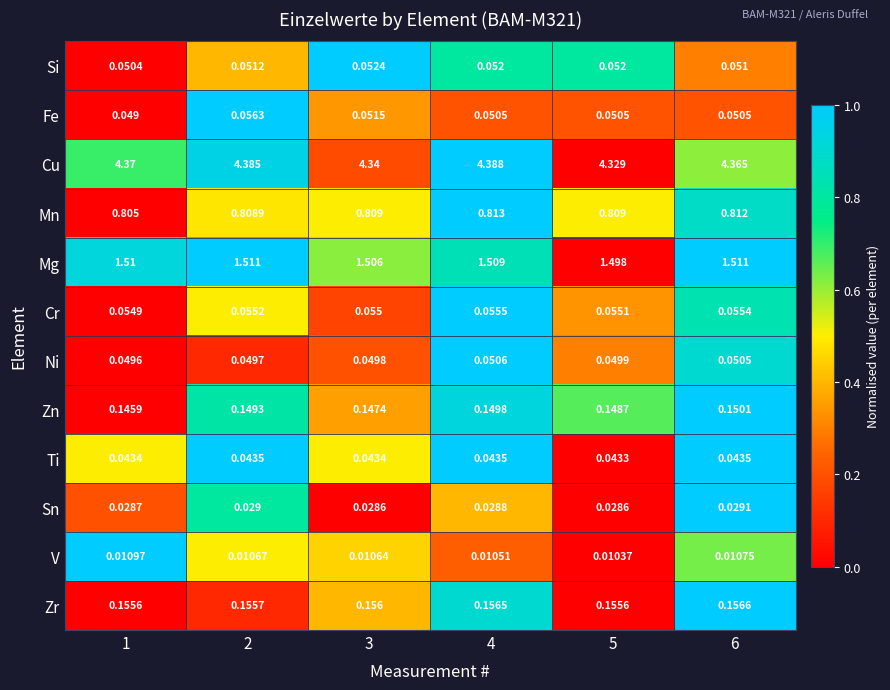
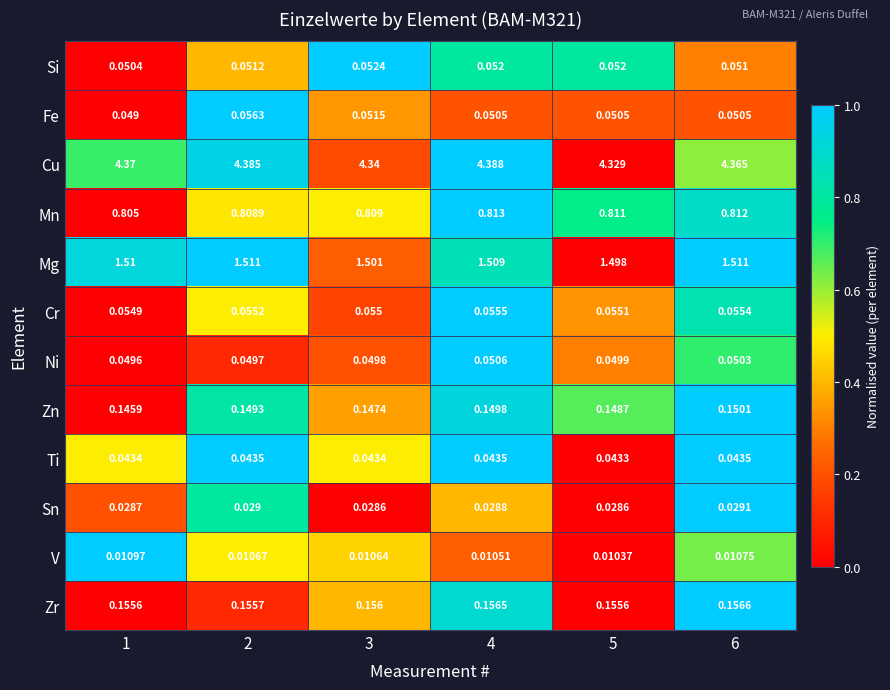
  {
    "Si": {
      "1": 0.0504,
      "2": 0.0512,
      "3": 0.0524,
      "4": 0.052,
      "5": 0.052,
      "6": 0.051
    },
    "Fe": {
      "1": 0.049,
      "2": 0.0563,
      "3": 0.0515,
      "4": 0.0505,
      "5": 0.0505,
      "6": 0.0505
    },
    "Cu": {
      "1": 4.37,
      "2": 4.385,
      "3": 4.34,
      "4": 4.388,
      "5": 4.329,
      "6": 4.365
    },
    "Mn": {
      "1": 0.805,
      "2": 0.8089,
      "3": 0.809,
      "4": 0.813,
-     "5": 0.809,
+     "5": 0.811,
      "6": 0.812
    },
    "Mg": {
      "1": 1.51,
      "2": 1.511,
-     "3": 1.506,
+     "3": 1.501,
      "4": 1.509,
      "5": 1.498,
      "6": 1.511
    },
    "Cr": {
      "1": 0.0549,
      "2": 0.0552,
      "3": 0.055,
      "4": 0.0555,
      "5": 0.0551,
      "6": 0.0554
    },
    "Ni": {
      "1": 0.0496,
      "2": 0.0497,
      "3": 0.0498,
      "4": 0.0506,
      "5": 0.0499,
-     "6": 0.0505
+     "6": 0.0503
    },
    "Zn": {
      "1": 0.1459,
      "2": 0.1493,
      "3": 0.1474,
      "4": 0.1498,
      "5": 0.1487,
      "6": 0.1501
    },
    "Ti": {
      "1": 0.0434,
      "2": 0.0435,
      "3": 0.0434,
      "4": 0.0435,
      "5": 0.0433,
      "6": 0.0435
    },
    "Sn": {
      "1": 0.0287,
      "2": 0.029,
      "3": 0.0286,
      "4": 0.0288,
      "5": 0.0286,
      "6": 0.0291
    },
    "V": {
      "1": 0.01097,
      "2": 0.01067,
      "3": 0.01064,
      "4": 0.01051,
      "5": 0.01037,
      "6": 0.01075
    },
    "Zr": {
      "1": 0.1556,
      "2": 0.1557,
      "3": 0.156,
      "4": 0.1565,
      "5": 0.1556,
      "6": 0.1566
    }
  }
